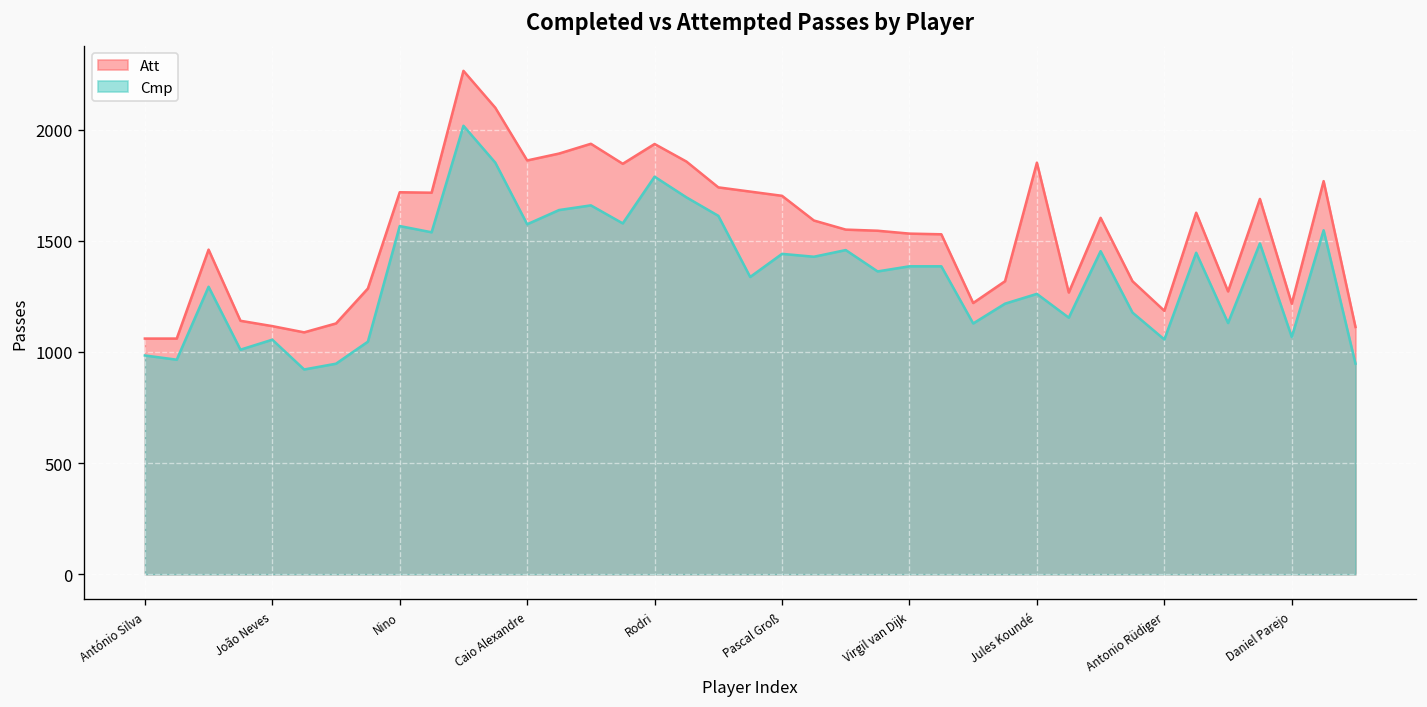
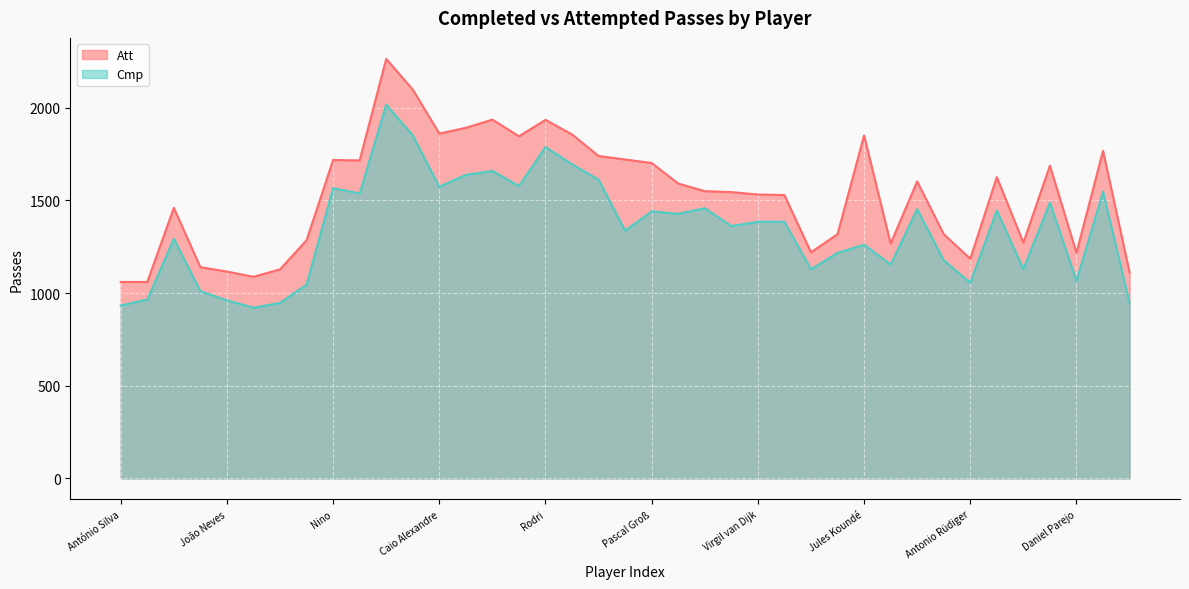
  {
    "Att": {
      "António Silva": 1060,
      "João Neves": 1120,
      "Nino": 1720,
      "Caio Alexandre": 1860,
      "Rodri": 1940,
      "Pascal Groß": 1700,
      "Virgil van Dijk": 1530,
      "Jules Koundé": 1850,
      "Antonio Rüdiger": 1190,
      "Daniel Parejo": 1220
    },
    "Cmp": {
-     "António Silva": 980,
-     "João Neves": 1060,
+     "António Silva": 930,
+     "João Neves": 960,
      "Nino": 1570,
      "Caio Alexandre": 1570,
      "Rodri": 1790,
      "Pascal Groß": 1440,
      "Virgil van Dijk": 1390,
      "Jules Koundé": 1260,
      "Antonio Rüdiger": 1060,
      "Daniel Parejo": 1070
    }
  }
